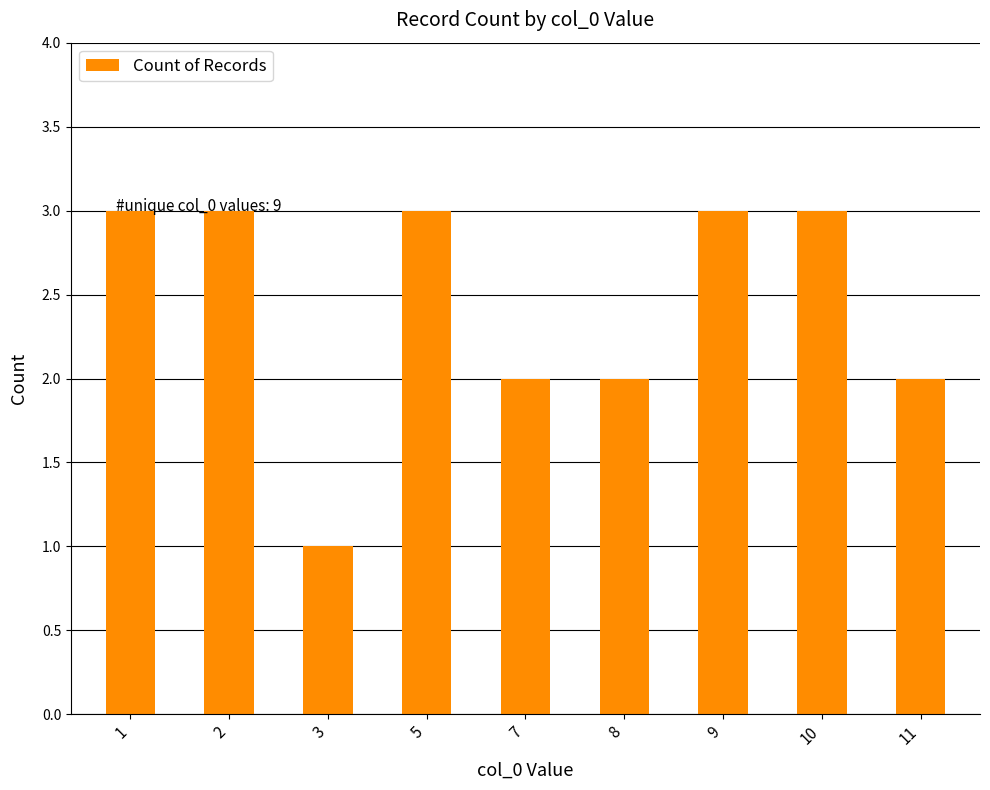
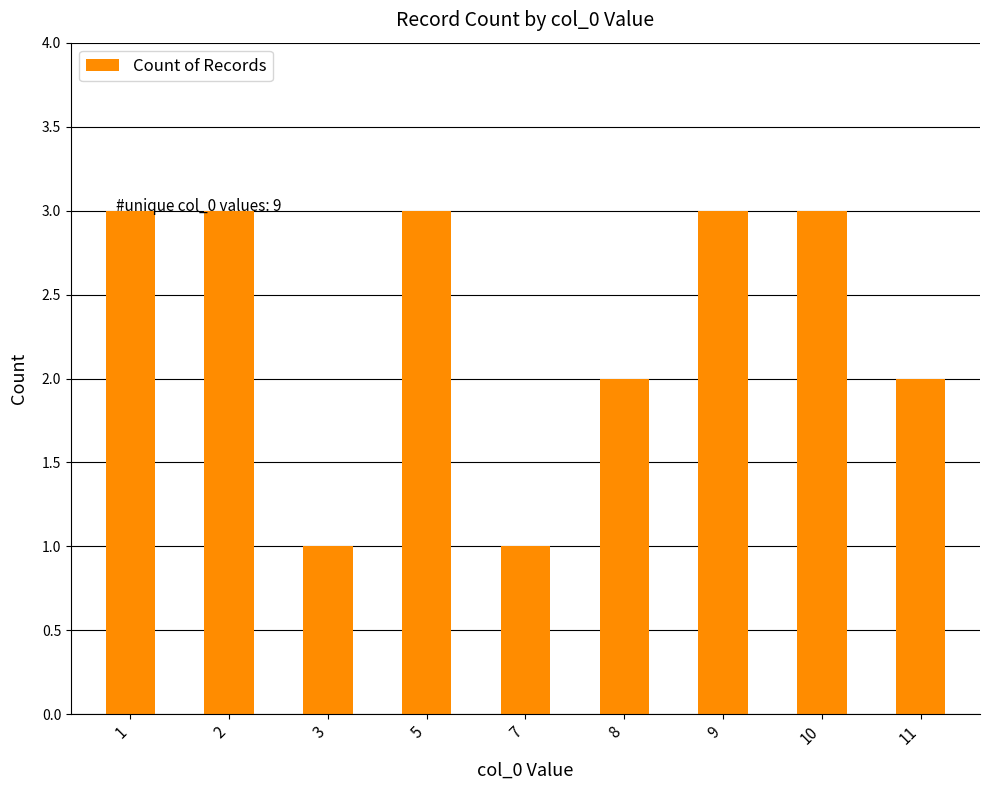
  {
    "3": 1,
    "5": 3,
-   "7": 2,
+   "7": 1,
    "8": 2,
    "9": 3,
    "10": 3,
    "11": 2
  }
